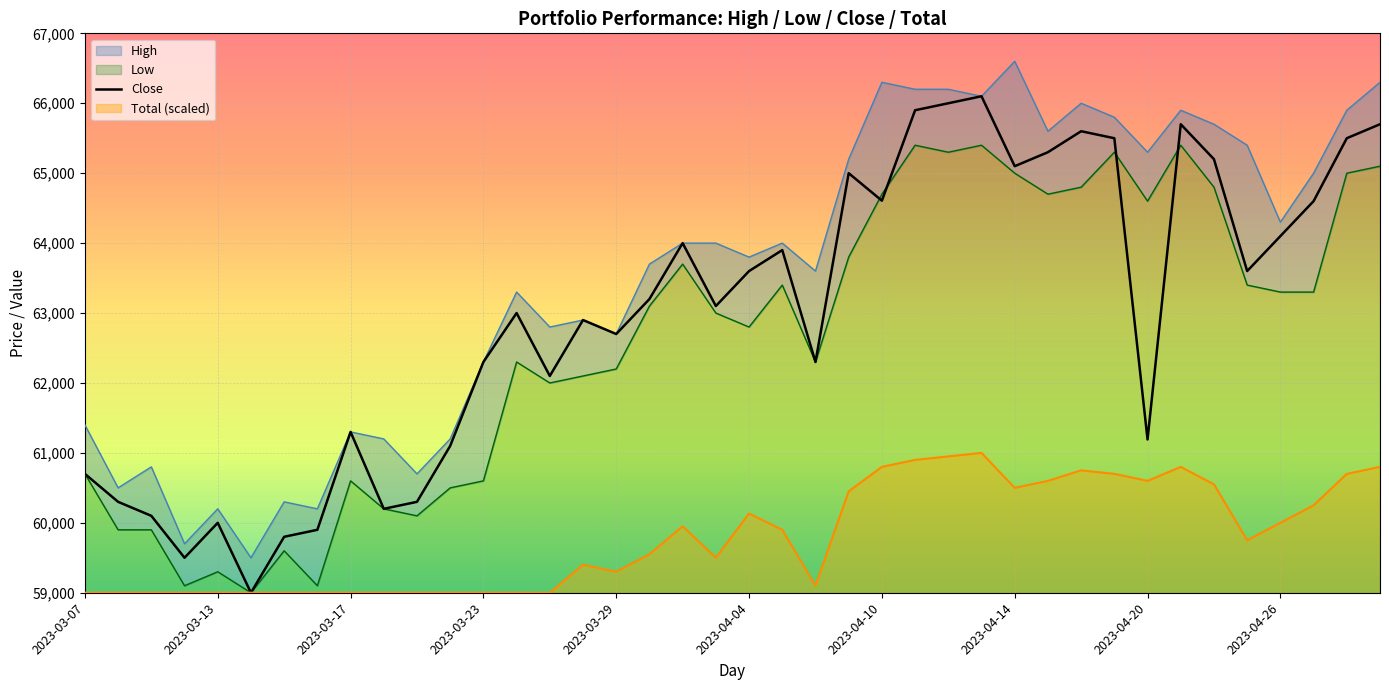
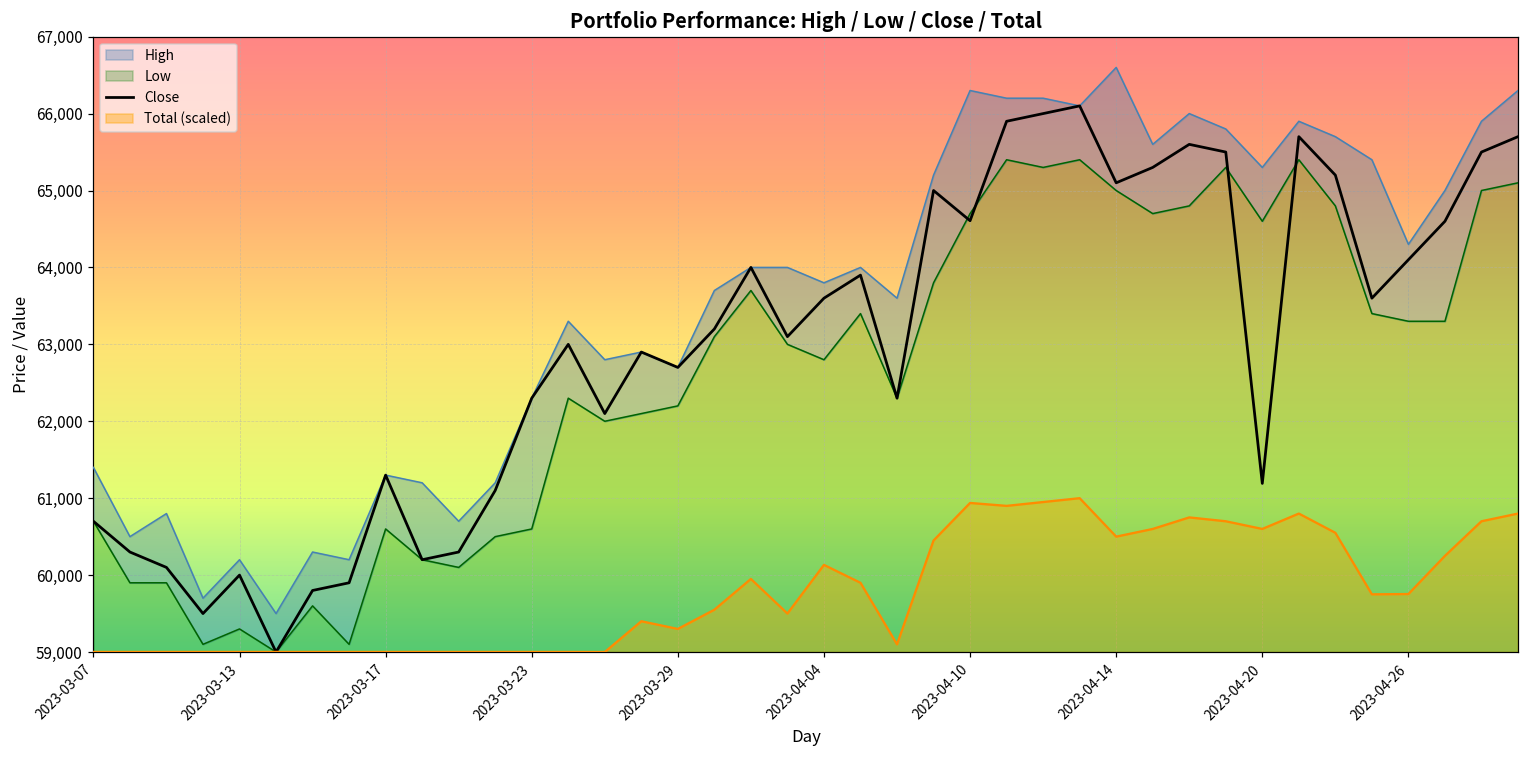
  {
    "Close": {
      "2023-03-13": "60,000",
      "2023-04-04": "63,600",
      "2023-04-10": "64,600",
      "2023-04-14": "65,100",
      "2023-04-20": "61,200",
      "2023-04-26": "64,100"
    },
    "Total (scaled)": {
      "2023-03-07": "59,000",
      "2023-03-13": "59,000",
      "2023-03-17": "59,000",
      "2023-03-23": "59,000",
      "2023-03-29": "59,300",
      "2023-04-04": "60,100",
-     "2023-04-10": "60,800",
+     "2023-04-10": "60,900",
      "2023-04-14": "60,500",
      "2023-04-20": "60,600",
-     "2023-04-26": "60,000"
+     "2023-04-26": "59,800"
    }
  }
